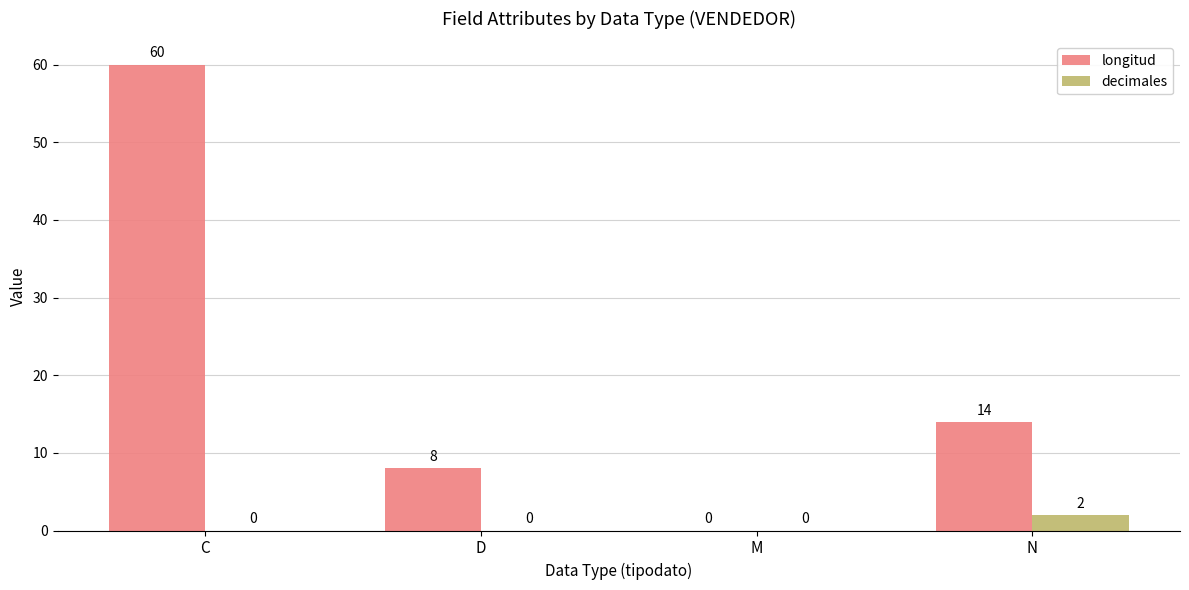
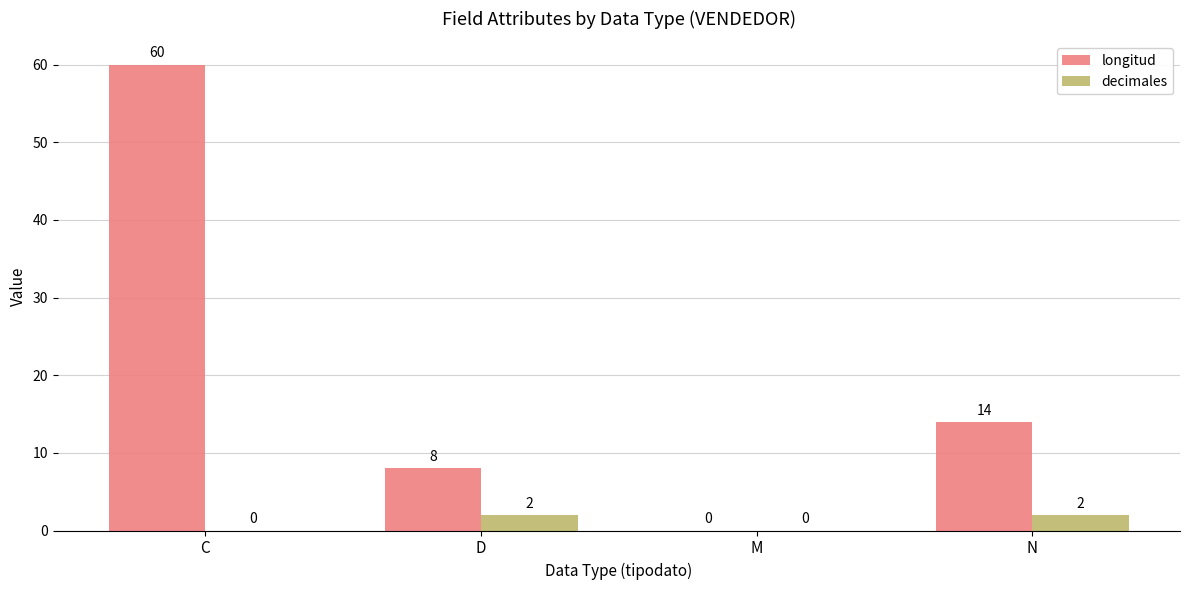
  {
    "longitud": {
      "C": 60,
      "D": 8,
      "M": 0,
      "N": 14
    },
    "decimales": {
      "C": 0,
-     "D": 0,
+     "D": 2,
      "M": 0,
      "N": 2
    }
  }
